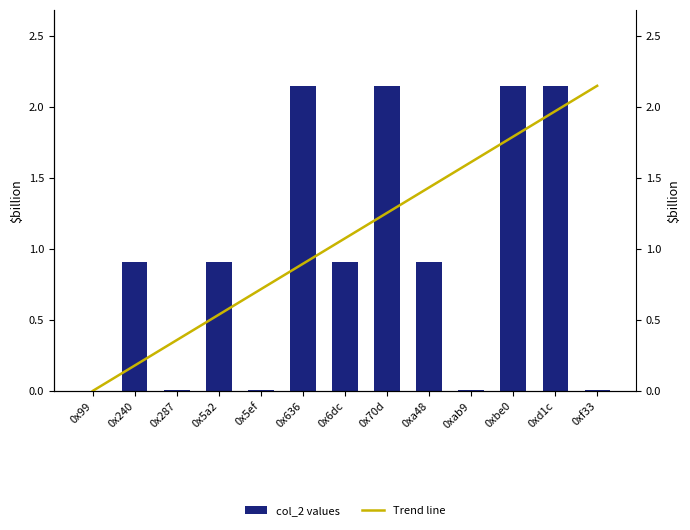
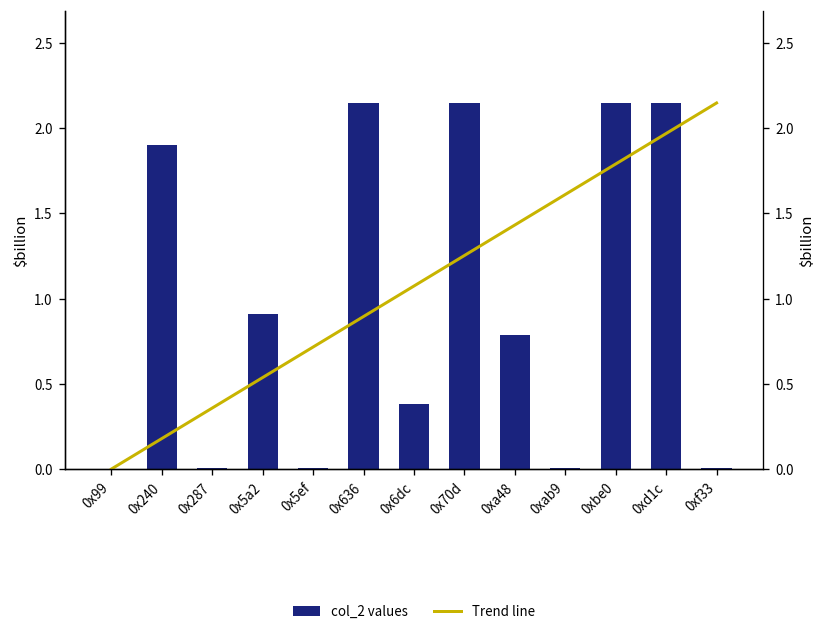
  {
    "col_2 values": {
-     "0x240": 0.91,
+     "0x240": 1.90,
      "0x5a2": 0.91,
      "0x636": 2.15,
-     "0x6dc": 0.91,
+     "0x6dc": 0.38,
      "0x70d": 2.15,
-     "0xa48": 0.91,
+     "0xa48": 0.79,
      "0xbe0": 2.15,
      "0xd1c": 2.15
    },
    "Trend line": {
      "0x99": 0.00,
      "0x240": 0.18,
      "0x287": 0.36,
      "0x5a2": 0.54,
      "0x5ef": 0.72,
      "0x636": 0.89,
      "0x6dc": 1.07,
      "0x70d": 1.25,
      "0xa48": 1.43,
      "0xab9": 1.61,
      "0xbe0": 1.79,
      "0xd1c": 1.97,
      "0xf33": 2.15
    }
  }
